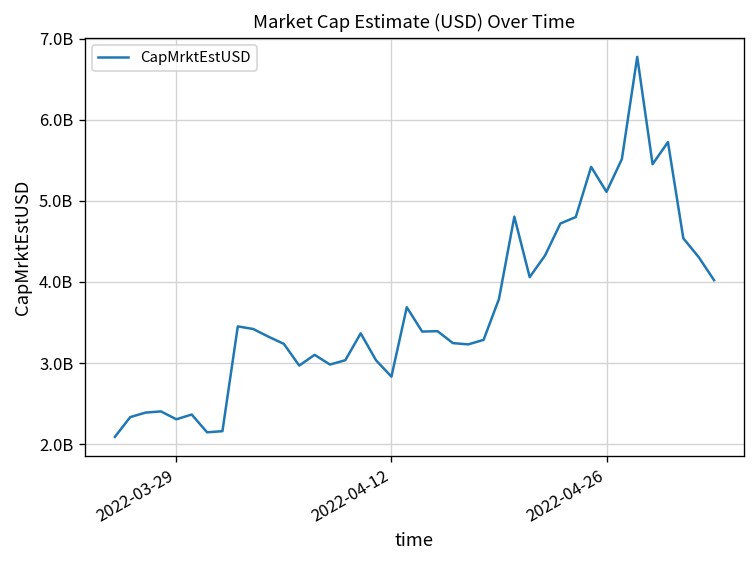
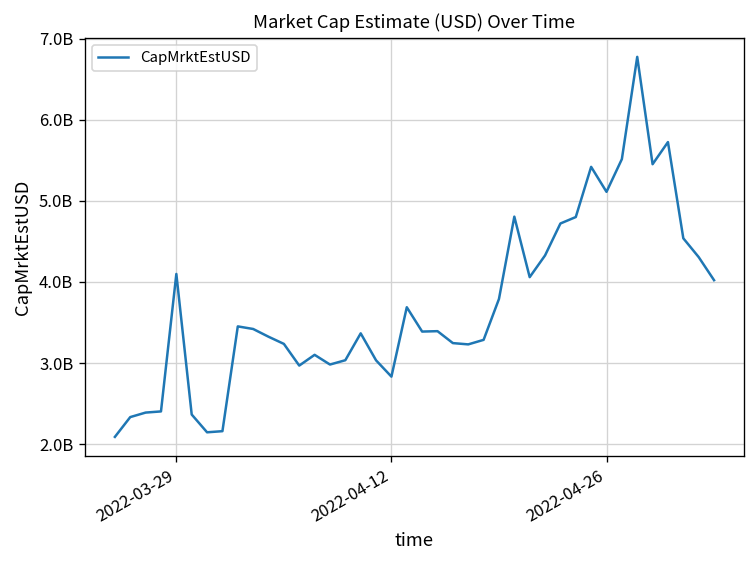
  {
-   "2022-03-29": 2300000000,
+   "2022-03-29": 4100000000,
    "2022-04-12": 2800000000,
    "2022-04-26": 5100000000
  }
